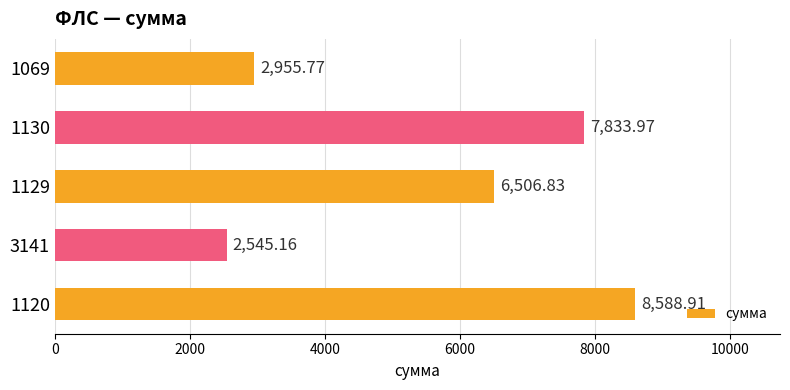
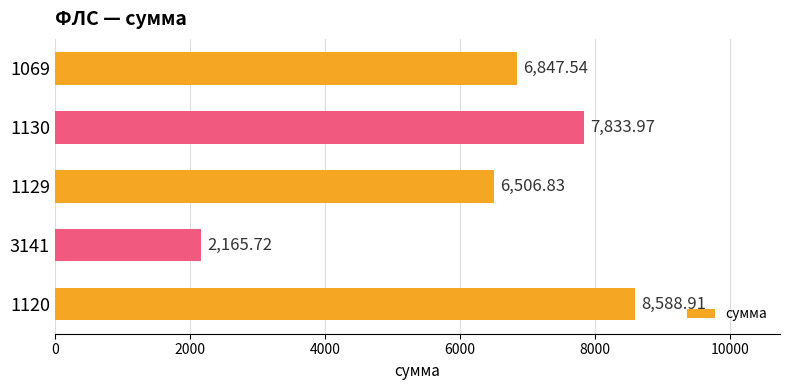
  {
-   "1069": "2,955.77",
+   "1069": "6,847.54",
    "1130": "7,833.97",
    "1129": "6,506.83",
-   "3141": "2,545.16",
+   "3141": "2,165.72",
    "1120": "8,588.91"
  }
